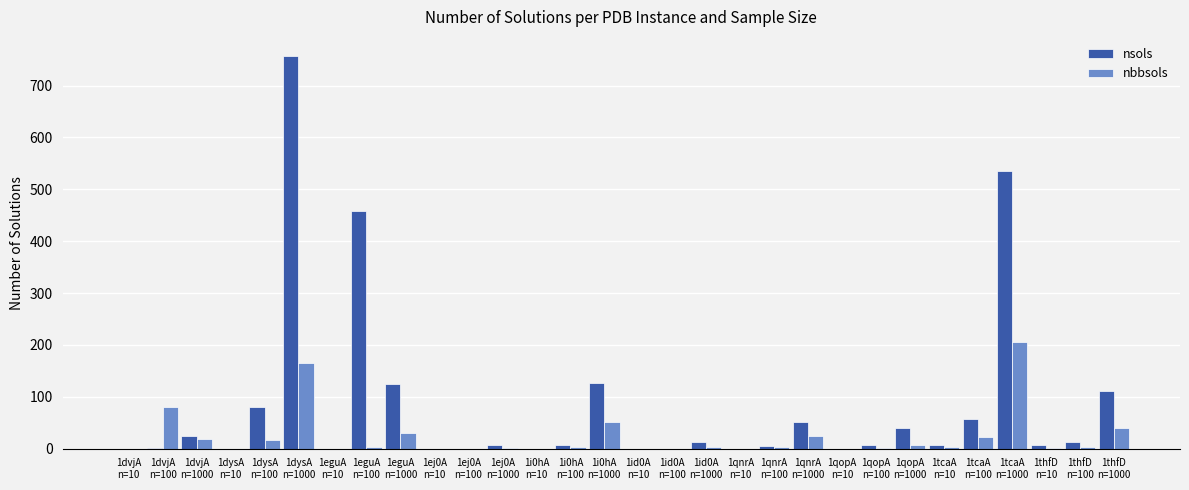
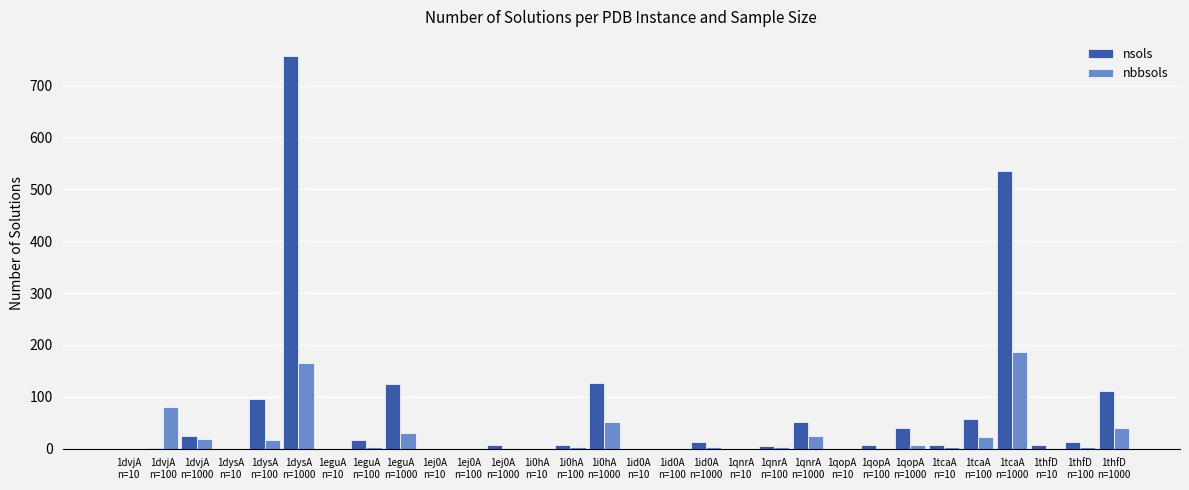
  {
    "nsols": {
      "1dvjA n=10": 0,
      "1dvjA n=1000": 20,
      "1dysA n=10": 0,
-     "1dysA n=100": 80,
+     "1dysA n=100": 100,
      "1dysA n=1000": 760,
      "1eguA n=10": 0,
-     "1eguA n=100": 460,
+     "1eguA n=100": 20,
      "1eguA n=1000": 120,
      "1ej0A n=10": 0,
      "1ej0A n=100": 0,
      "1ej0A n=1000": 10,
      "1i0hA n=10": 0,
      "1i0hA n=100": 10,
      "1i0hA n=1000": 130,
      "1id0A n=10": 0,
      "1id0A n=100": 0,
      "1id0A n=1000": 10,
      "1qnrA n=10": 0,
      "1qnrA n=100": 10,
      "1qnrA n=1000": 50,
      "1qopA n=10": 0,
      "1qopA n=100": 10,
      "1qopA n=1000": 40,
      "1tcaA n=10": 10,
      "1tcaA n=100": 60,
      "1tcaA n=1000": 540,
      "1thfD n=10": 10,
      "1thfD n=100": 10,
      "1thfD n=1000": 110
    },
    "nbbsols": {
      "1dvjA n=10": 0,
      "1dvjA n=100": 80,
      "1dvjA n=1000": 20,
      "1dysA n=10": 0,
      "1dysA n=100": 20,
      "1dysA n=1000": 170,
      "1eguA n=10": 0,
      "1eguA n=1000": 30,
      "1ej0A n=10": 0,
      "1ej0A n=100": 0,
      "1i0hA n=10": 0,
      "1i0hA n=1000": 50,
      "1id0A n=10": 0,
      "1id0A n=100": 0,
      "1qnrA n=10": 0,
      "1qnrA n=1000": 20,
      "1qopA n=10": 0,
      "1qopA n=1000": 10,
      "1tcaA n=100": 20,
-     "1tcaA n=1000": 210,
+     "1tcaA n=1000": 190,
      "1thfD n=1000": 40
    }
  }
